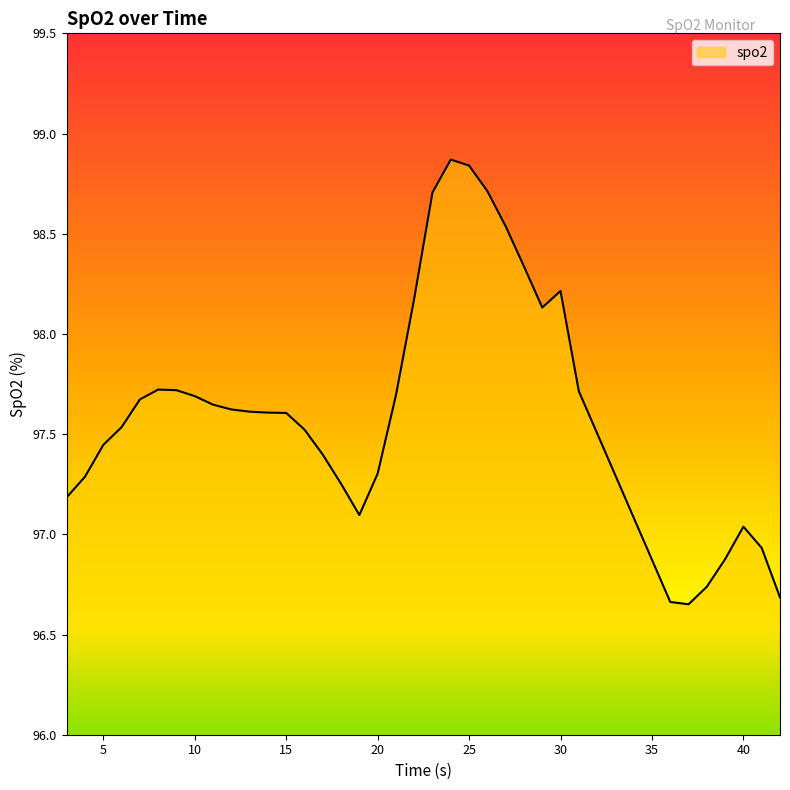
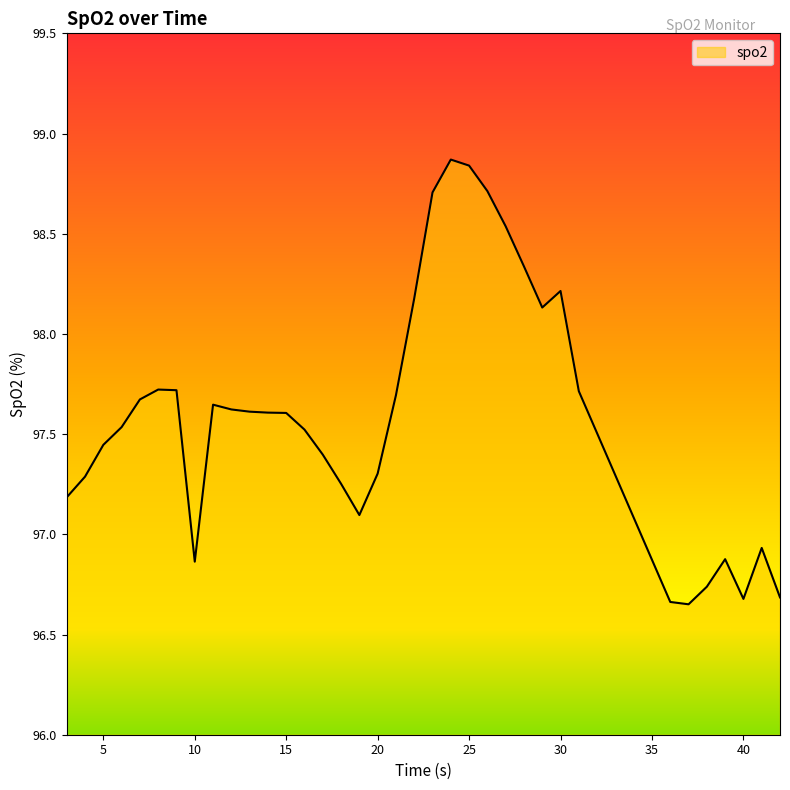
  {
    "5": 97.45,
-   "10": 97.69,
+   "10": 96.86,
    "15": 97.61,
    "20": 97.30,
    "25": 98.84,
    "30": 98.21,
    "35": 96.87,
-   "40": 97.04
+   "40": 96.68
  }
